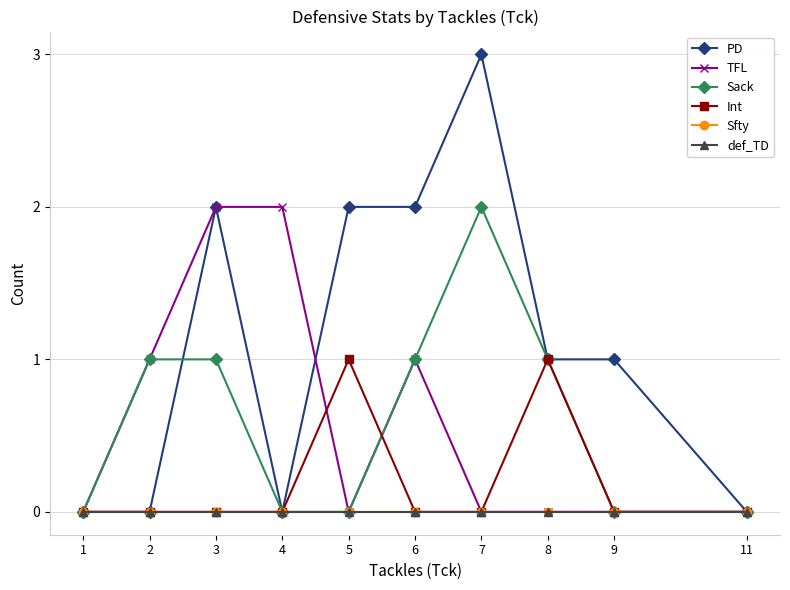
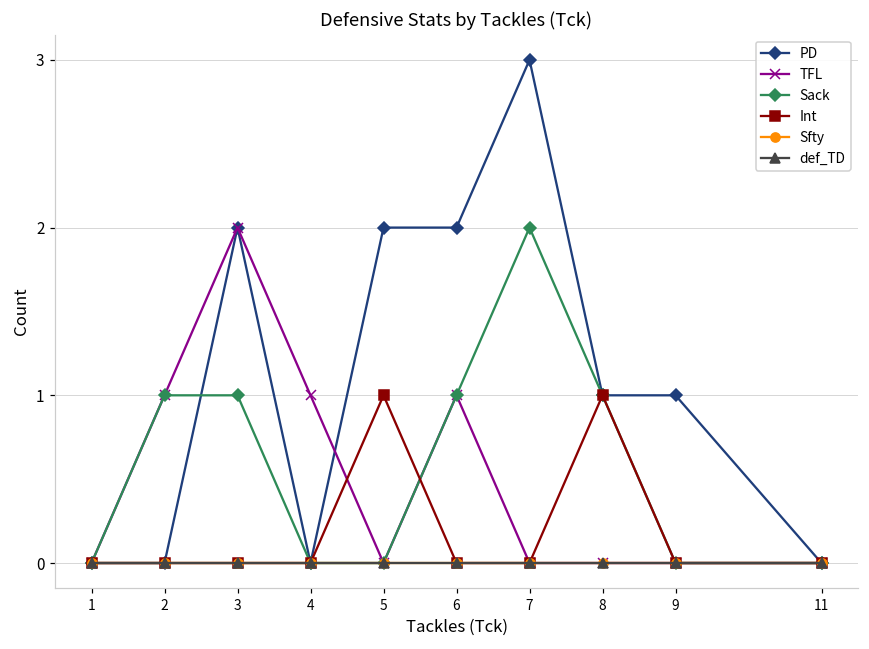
  {
    "PD": {
      "5": 2,
      "6": 2,
      "7": 3,
      "9": 1
    },
    "TFL": {
-     "4": 2
+     "4": 1
    },
    "Sack": {
      "3": 1,
      "7": 2
    },
    "Int": {
      "5": 1
    }
  }
